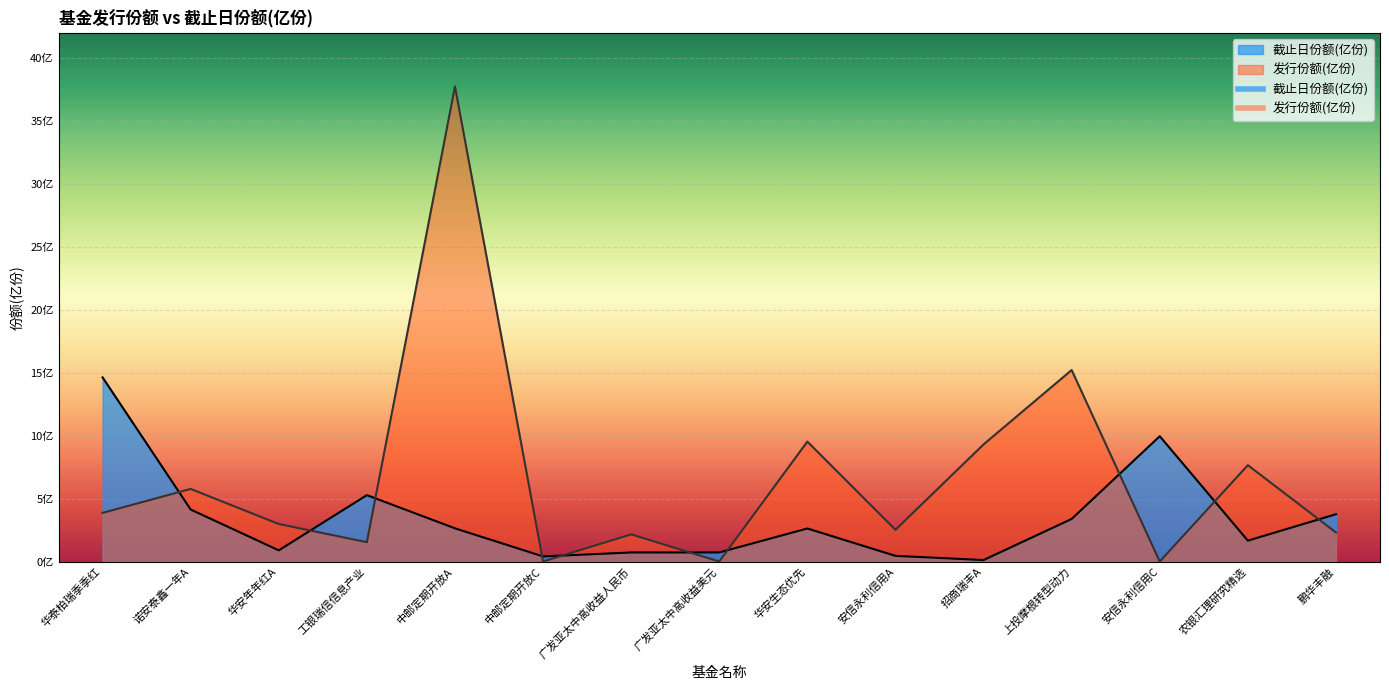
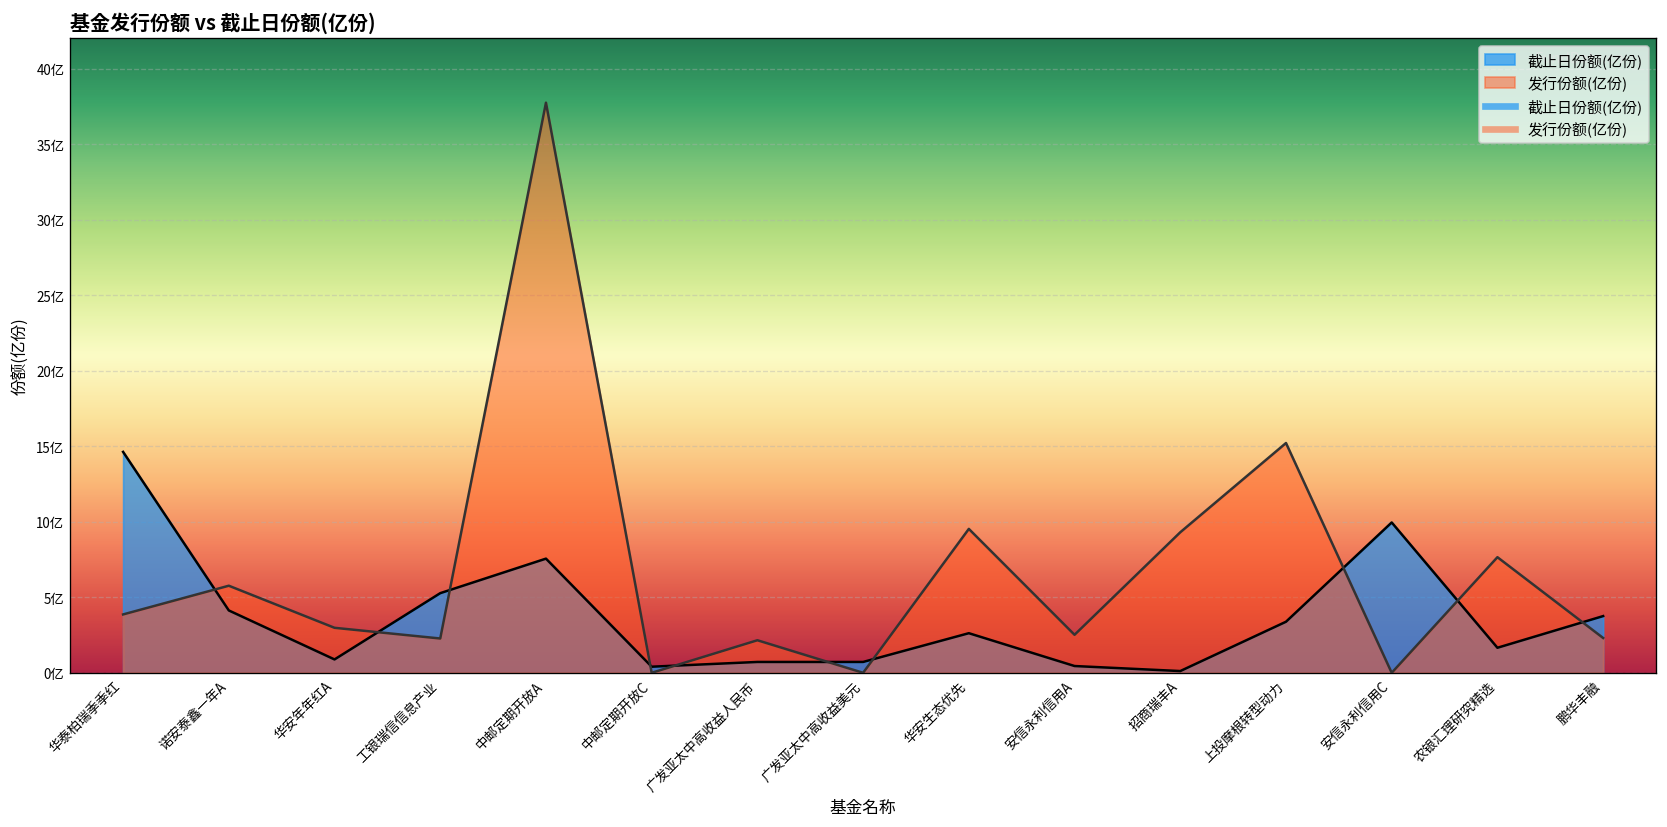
  {
    "截止日份额(亿份)": {
      "华泰柏瑞季季红": "14.6亿",
      "诺安泰鑫一年A": "4.1亿",
      "华安年年红A": "0.9亿",
      "工银瑞信信息产业": "5.3亿",
-     "中邮定期开放A": "2.6亿",
+     "中邮定期开放A": "7.6亿",
      "中邮定期开放C": "0.4亿",
      "广发亚太中高收益人民币": "0.7亿",
      "广发亚太中高收益美元": "0.7亿",
      "华安生态优先": "2.6亿",
      "安信永利信用A": "0.4亿",
      "招商瑞丰A": "0.1亿",
      "上投摩根转型动力": "3.4亿",
      "安信永利信用C": "10.0亿",
      "农银汇理研究精选": "1.7亿",
      "鹏华丰融": "3.8亿"
    },
    "发行份额(亿份)": {
      "华泰柏瑞季季红": "3.9亿",
      "诺安泰鑫一年A": "5.8亿",
      "华安年年红A": "3.0亿",
-     "工银瑞信信息产业": "1.5亿",
+     "工银瑞信信息产业": "2.3亿",
      "中邮定期开放A": "37.7亿",
      "中邮定期开放C": "0.0亿",
      "广发亚太中高收益人民币": "2.2亿",
      "广发亚太中高收益美元": "0.0亿",
      "华安生态优先": "9.5亿",
      "安信永利信用A": "2.5亿",
      "招商瑞丰A": "9.3亿",
      "上投摩根转型动力": "15.2亿",
      "安信永利信用C": "0.0亿",
      "农银汇理研究精选": "7.7亿",
      "鹏华丰融": "2.3亿"
    }
  }
